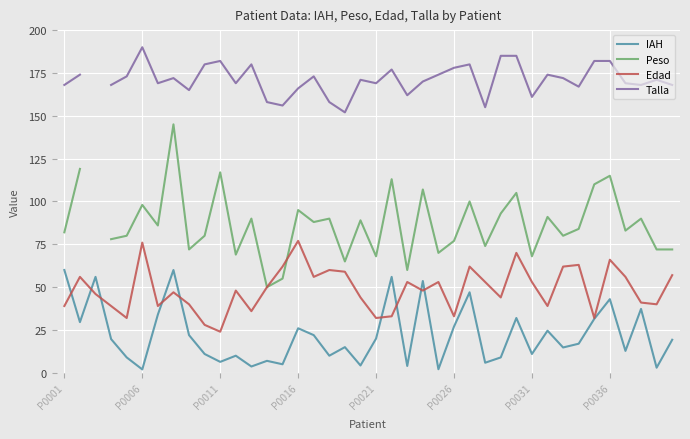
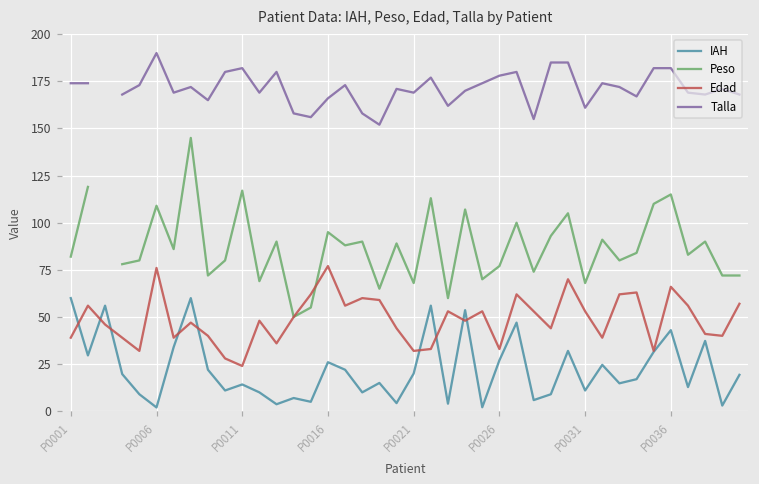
  {
    "IAH": {
      "P0001": 60,
      "P0006": 2,
-     "P0011": 6,
+     "P0011": 14,
      "P0016": 26,
      "P0021": 20,
      "P0026": 27,
      "P0031": 11,
      "P0036": 43
    },
    "Peso": {
      "P0001": 82,
-     "P0006": 98,
+     "P0006": 109,
      "P0011": 117,
      "P0016": 95,
      "P0021": 68,
      "P0026": 77,
      "P0031": 68,
      "P0036": 115
    },
    "Edad": {
      "P0001": 39,
      "P0006": 76,
      "P0011": 24,
      "P0016": 77,
      "P0021": 32,
      "P0026": 33,
      "P0031": 53,
      "P0036": 66
    },
    "Talla": {
-     "P0001": 168,
+     "P0001": 174,
      "P0006": 190,
      "P0011": 182,
      "P0016": 166,
      "P0021": 169,
      "P0026": 178,
      "P0031": 161,
      "P0036": 182
    }
  }
